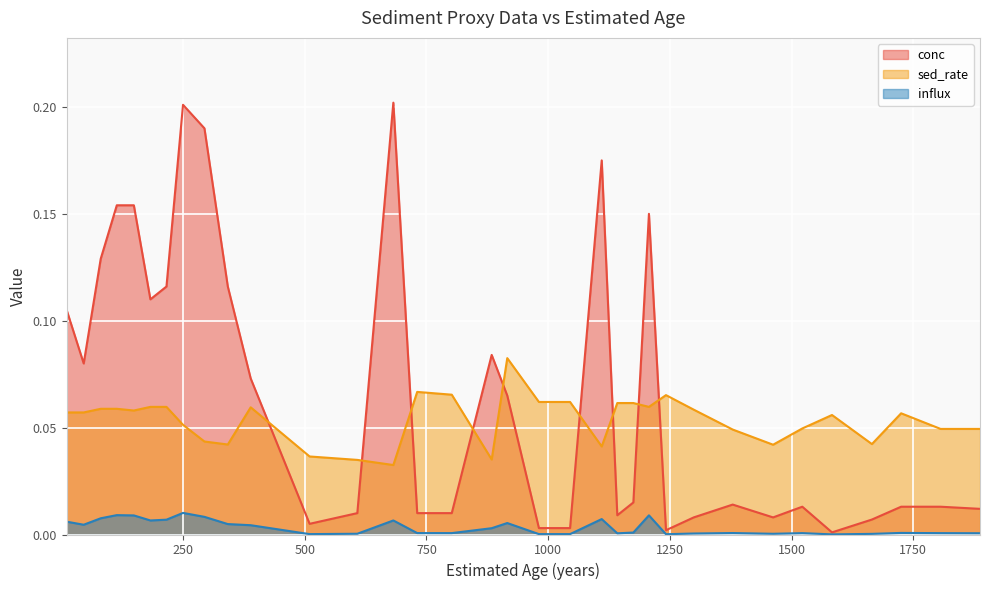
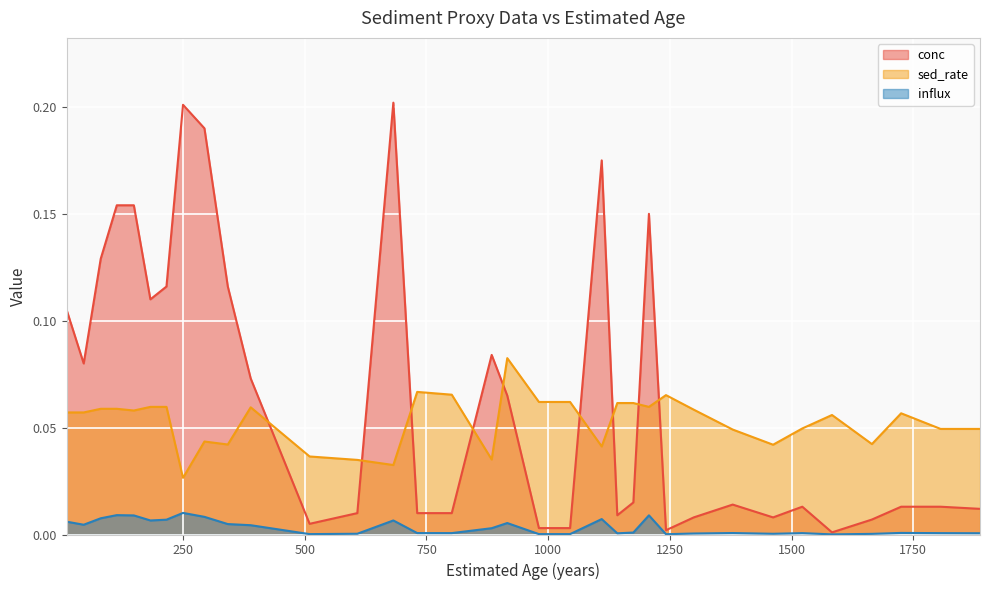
  {
    "conc": {
      "250": 0.201
    },
    "sed_rate": {
-     "250": 0.051
+     "250": 0.027
    },
    "influx": {
      "250": 0.010
    }
  }
